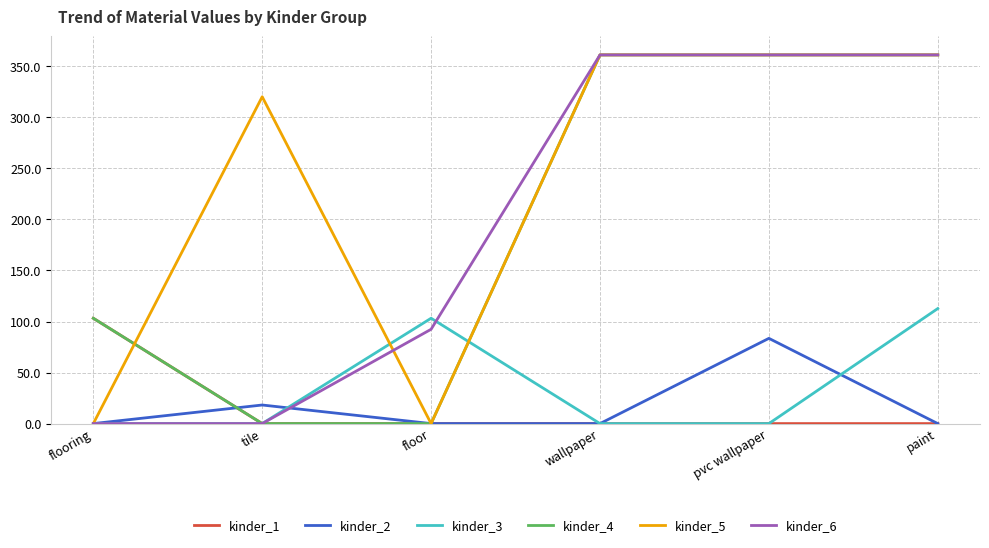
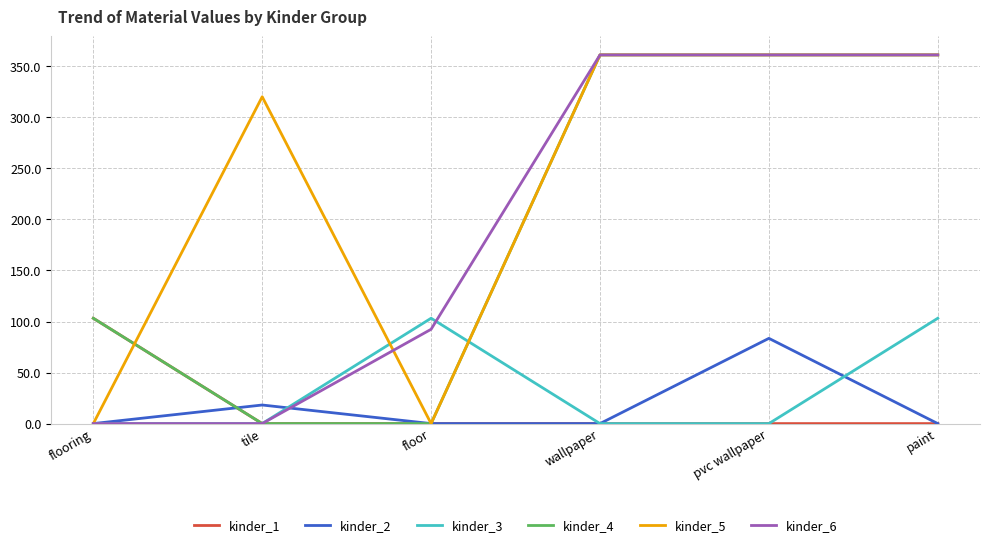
  {
    "kinder_2": {
      "tile": 18,
      "pvc wallpaper": 84
    },
    "kinder_3": {
      "floor": 103,
-     "paint": 113
+     "paint": 103
    },
    "kinder_5": {
      "tile": 320
    },
    "kinder_6": {
      "floor": 92
    }
  }
